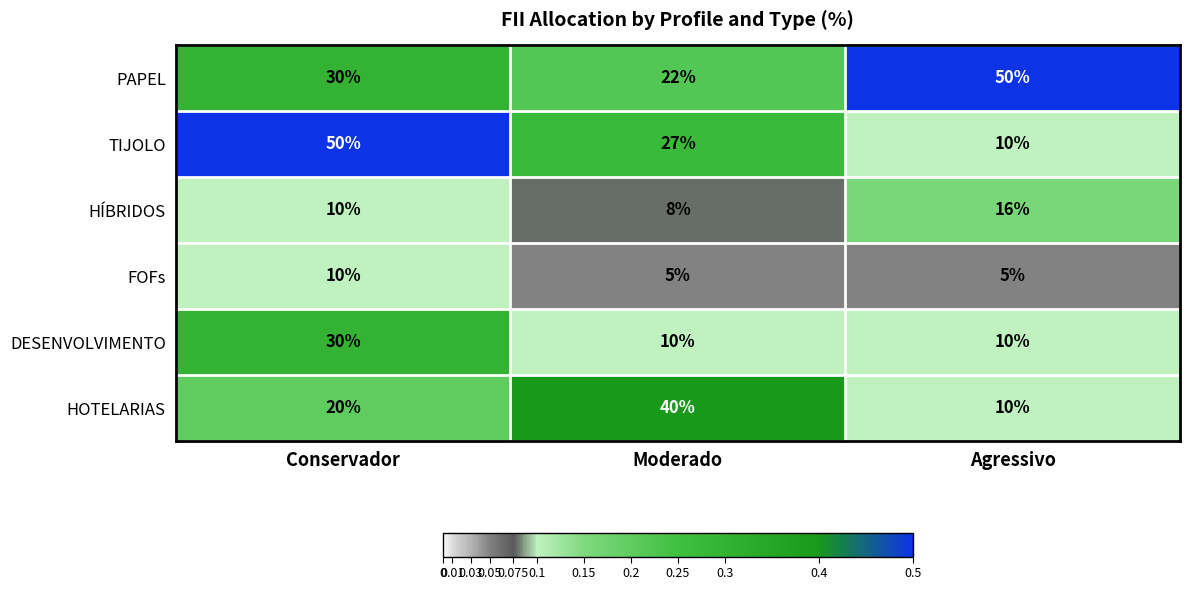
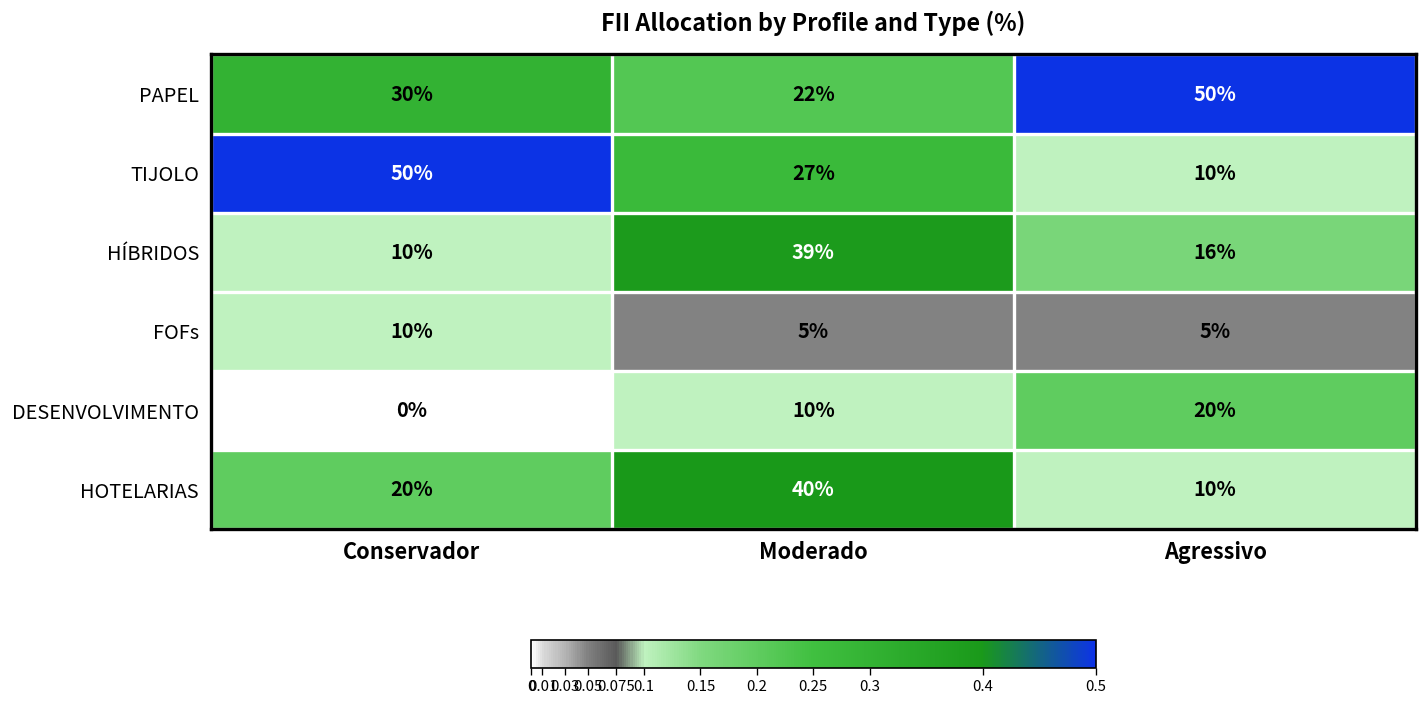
  {
    "PAPEL": {
      "Conservador": "30%",
      "Moderado": "22%",
      "Agressivo": "50%"
    },
    "TIJOLO": {
      "Conservador": "50%",
      "Moderado": "27%",
      "Agressivo": "10%"
    },
    "HÍBRIDOS": {
      "Conservador": "10%",
-     "Moderado": "8%",
+     "Moderado": "39%",
      "Agressivo": "16%"
    },
    "FOFs": {
      "Conservador": "10%",
      "Moderado": "5%",
      "Agressivo": "5%"
    },
    "DESENVOLVIMENTO": {
-     "Conservador": "30%",
+     "Conservador": "0%",
      "Moderado": "10%",
-     "Agressivo": "10%"
+     "Agressivo": "20%"
    },
    "HOTELARIAS": {
      "Conservador": "20%",
      "Moderado": "40%",
      "Agressivo": "10%"
    }
  }
